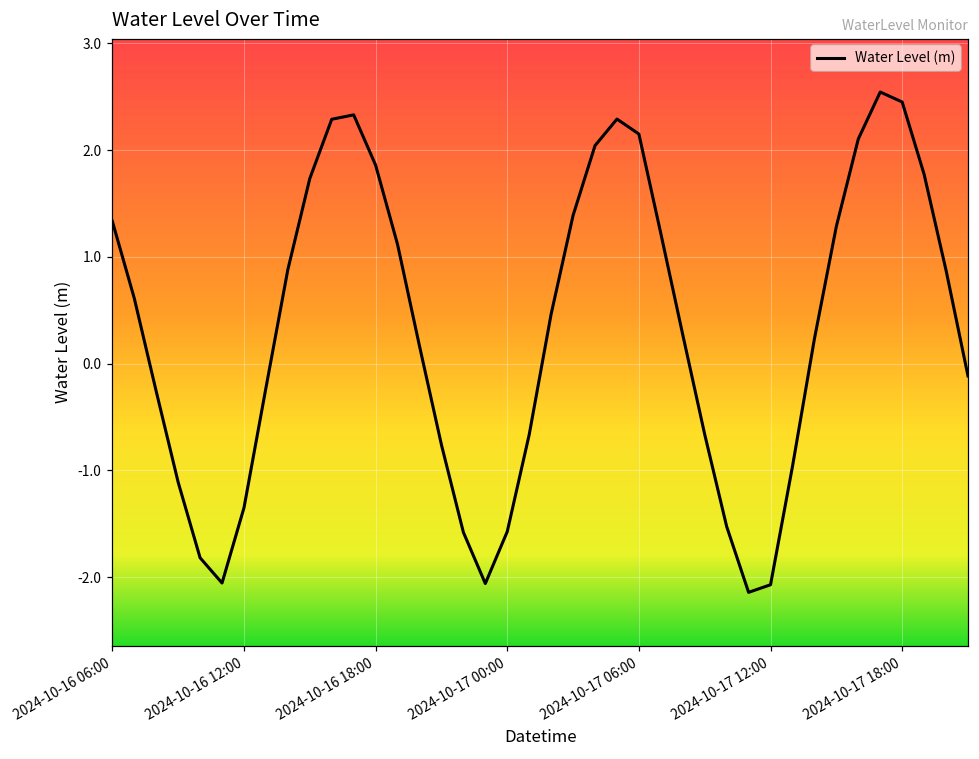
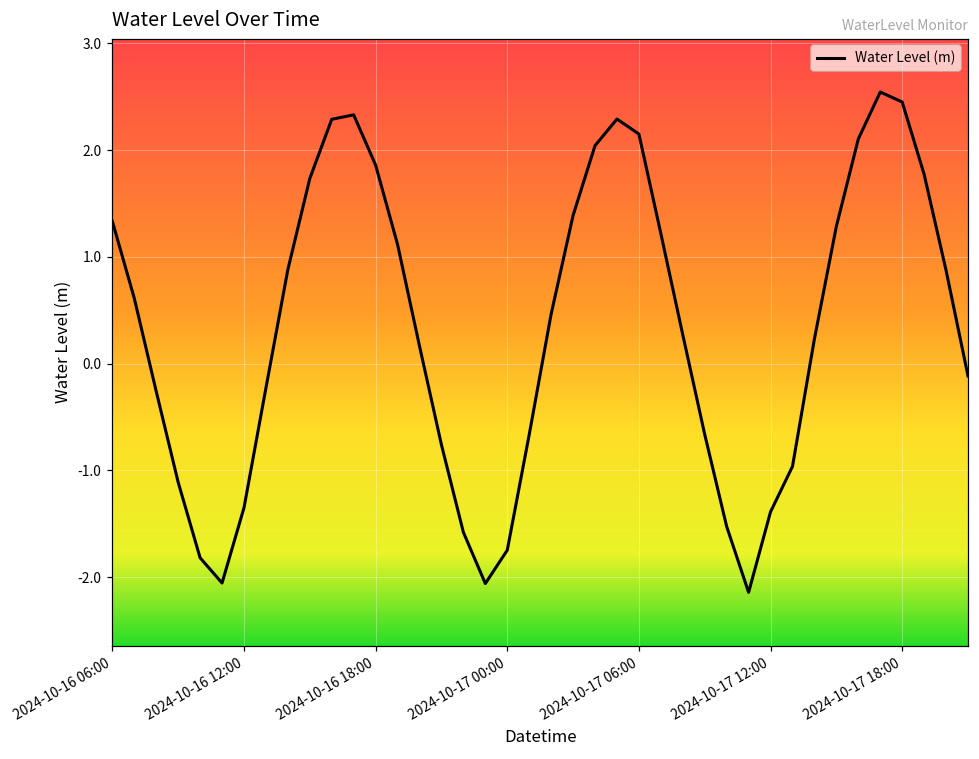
  {
    "2024-10-16 06:00": 1.3,
    "2024-10-16 12:00": -1.4,
    "2024-10-16 18:00": 1.9,
-   "2024-10-17 00:00": -1.6,
+   "2024-10-17 00:00": -1.7,
    "2024-10-17 06:00": 2.2,
-   "2024-10-17 12:00": -2.1,
+   "2024-10-17 12:00": -1.4,
    "2024-10-17 18:00": 2.5
  }
